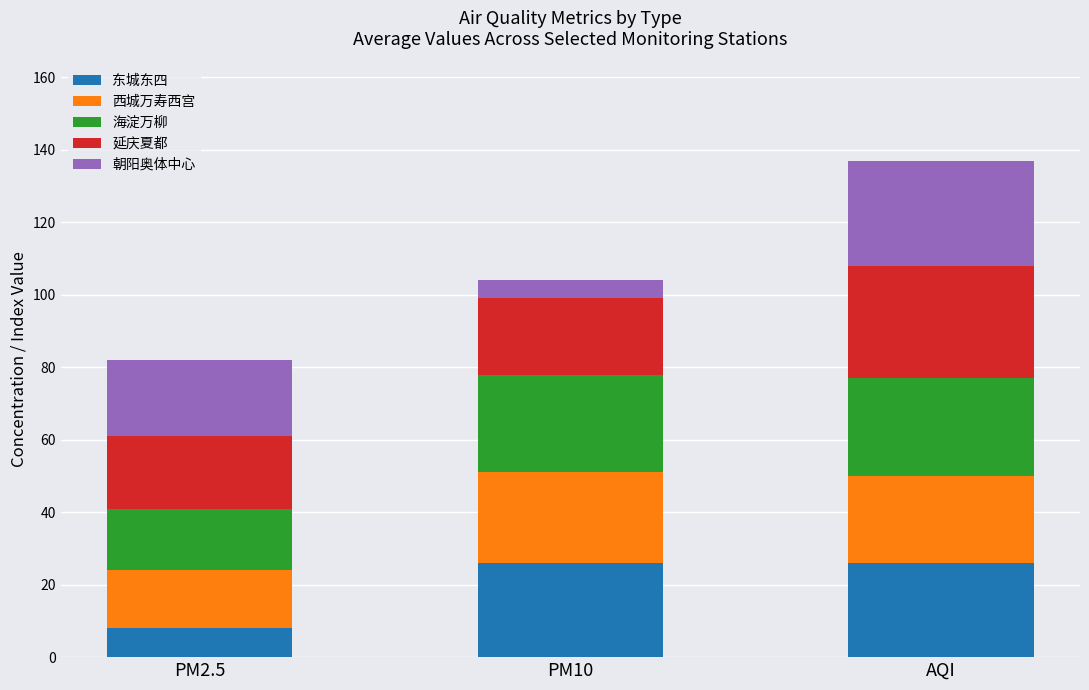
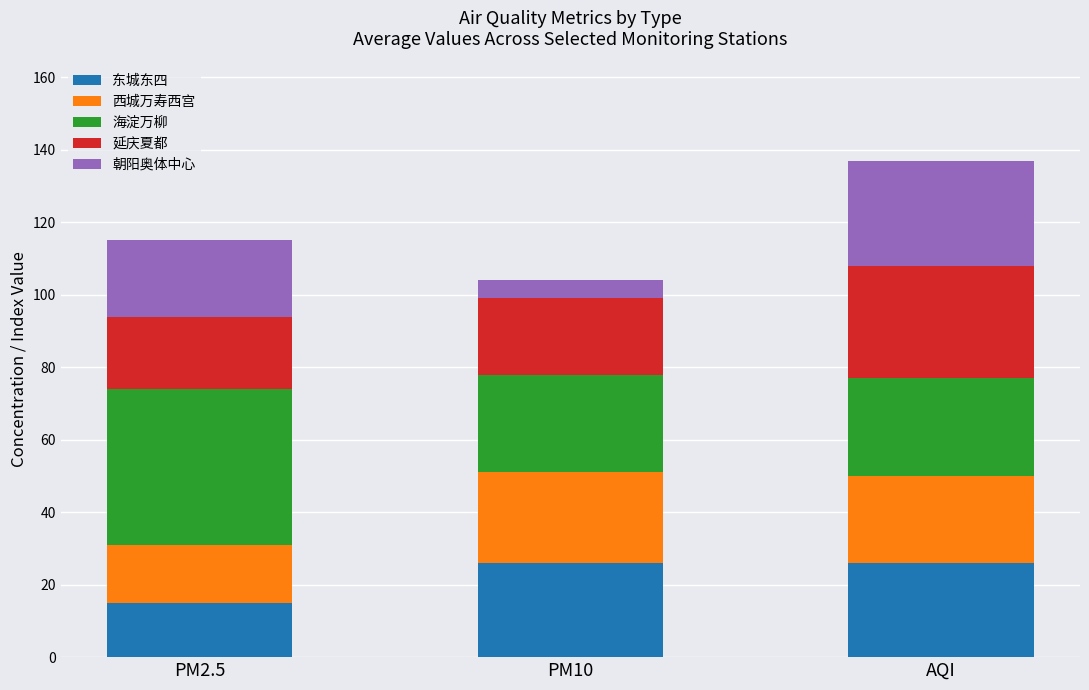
  {
    "东城东四": {
-     "PM2.5": 8,
+     "PM2.5": 15,
      "PM10": 26,
      "AQI": 26
    },
    "西城万寿西宫": {
      "PM2.5": 16,
      "PM10": 25,
      "AQI": 24
    },
    "海淀万柳": {
-     "PM2.5": 17,
+     "PM2.5": 43,
      "PM10": 27,
      "AQI": 27
    },
    "延庆夏都": {
      "PM2.5": 20,
      "PM10": 21,
      "AQI": 31
    },
    "朝阳奥体中心": {
      "PM2.5": 21,
      "PM10": 5,
      "AQI": 29
    }
  }
